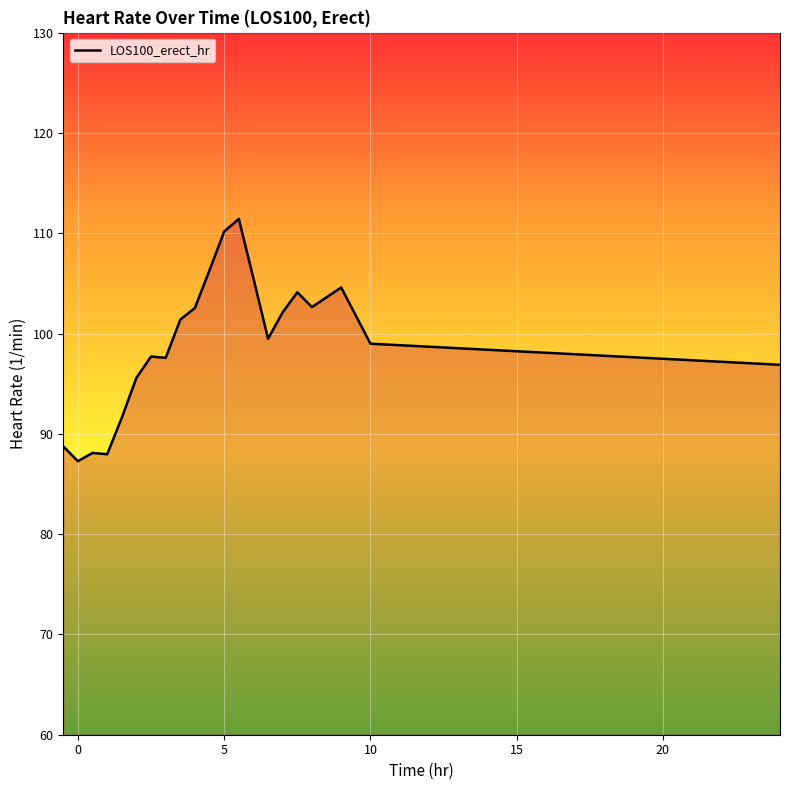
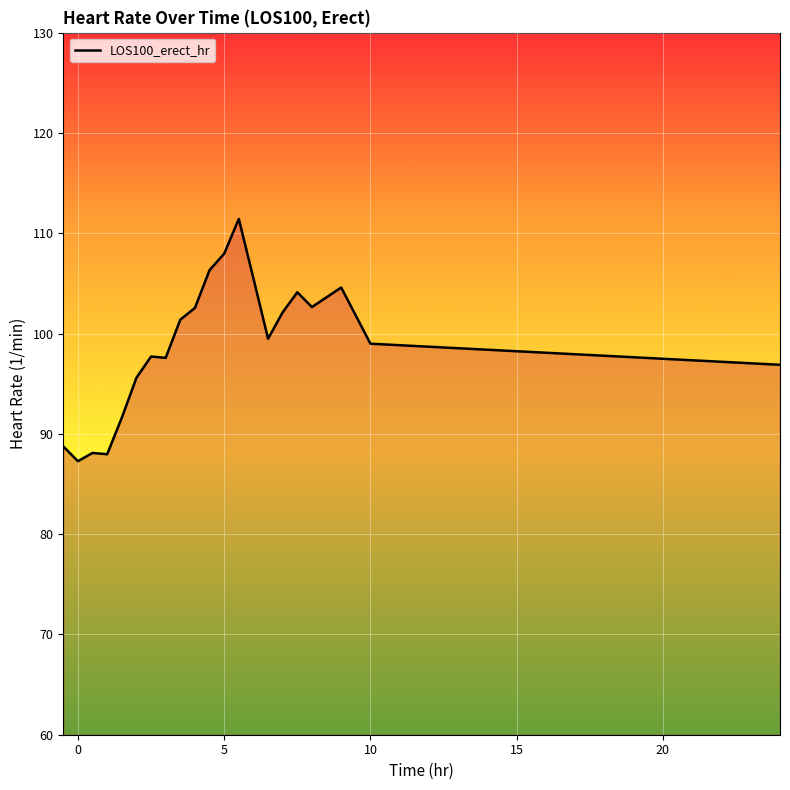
  {
    "0": 87.3,
-   "5": 110.2,
+   "5": 108.0,
    "10": 99.0
  }
